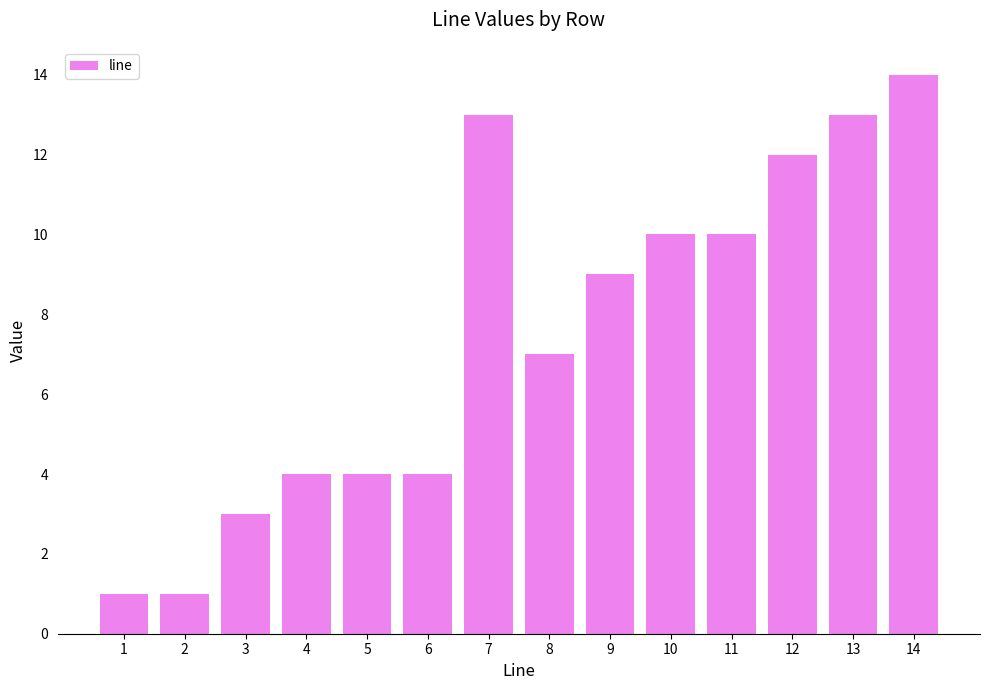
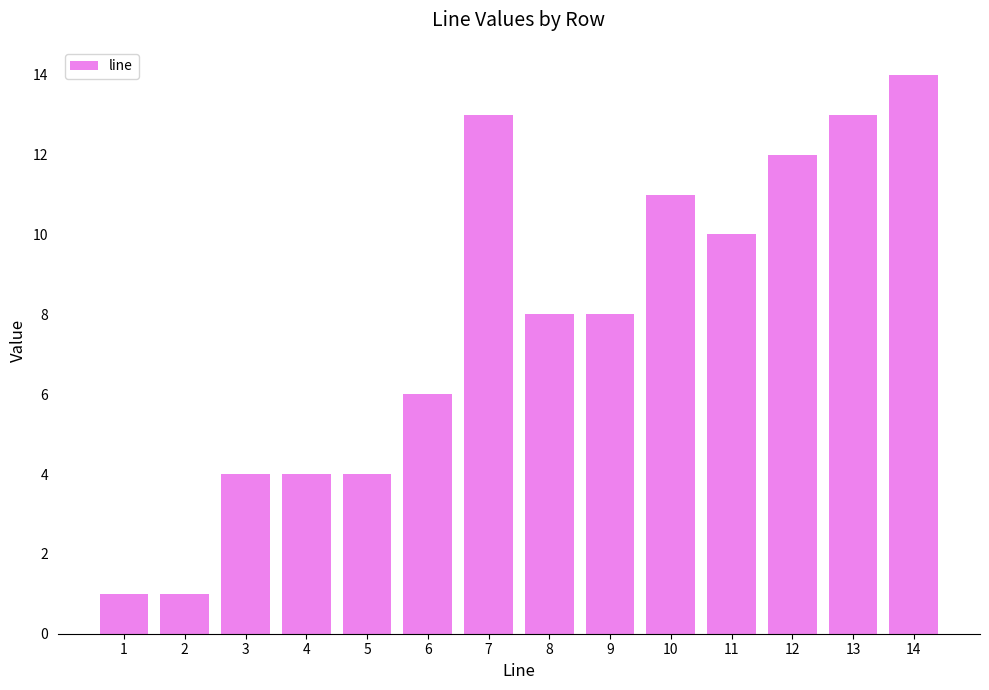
  {
    "1": 1,
    "2": 1,
-   "3": 3,
+   "3": 4,
    "4": 4,
    "5": 4,
-   "6": 4,
+   "6": 6,
    "7": 13,
-   "8": 7,
-   "9": 9,
-   "10": 10,
+   "8": 8,
+   "9": 8,
+   "10": 11,
    "11": 10,
    "12": 12,
    "13": 13,
    "14": 14
  }
